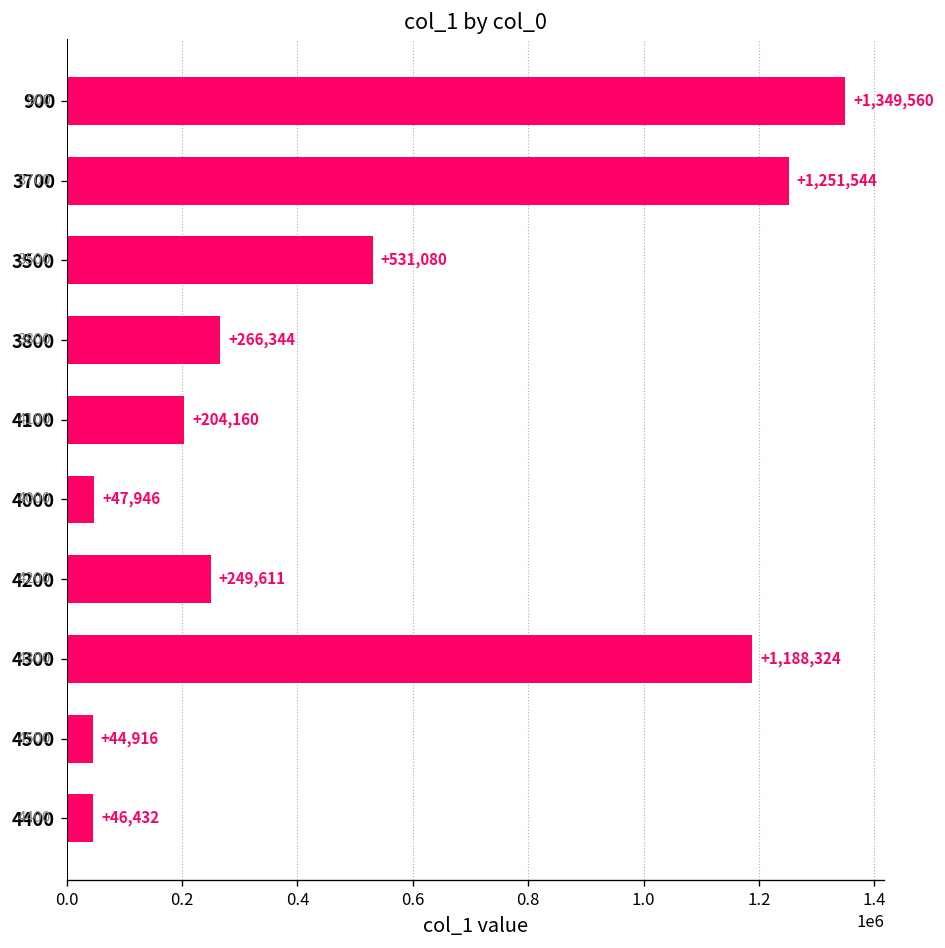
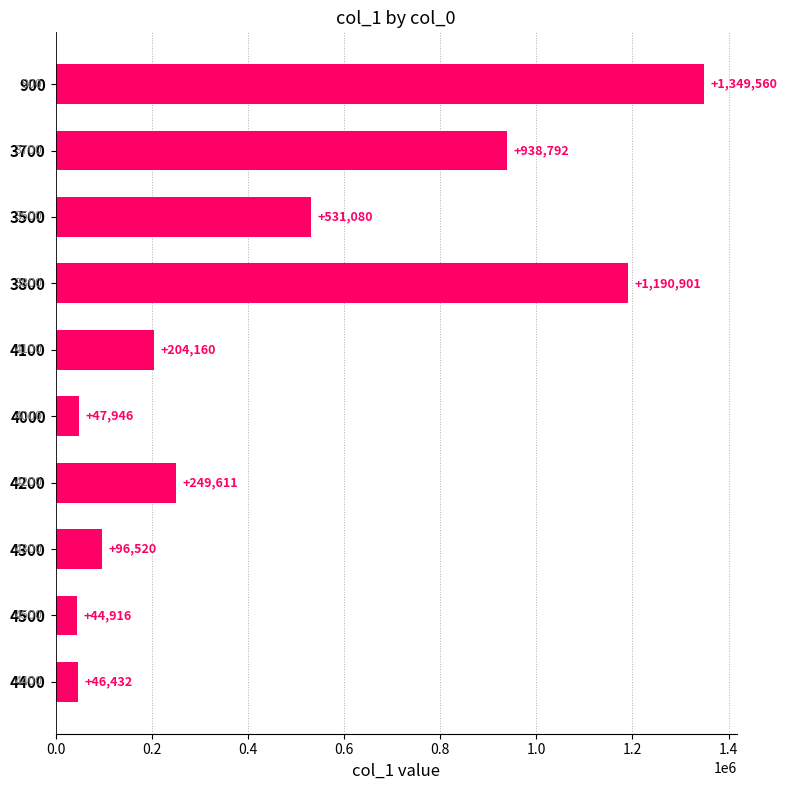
  {
    "900": "+1,349,560",
-   "3700": "+1,251,544",
+   "3700": "+938,792",
    "3500": "+531,080",
-   "3800": "+266,344",
+   "3800": "+1,190,901",
    "4100": "+204,160",
    "4000": "+47,946",
    "4200": "+249,611",
-   "4300": "+1,188,324",
+   "4300": "+96,520",
    "4500": "+44,916",
    "4400": "+46,432"
  }
